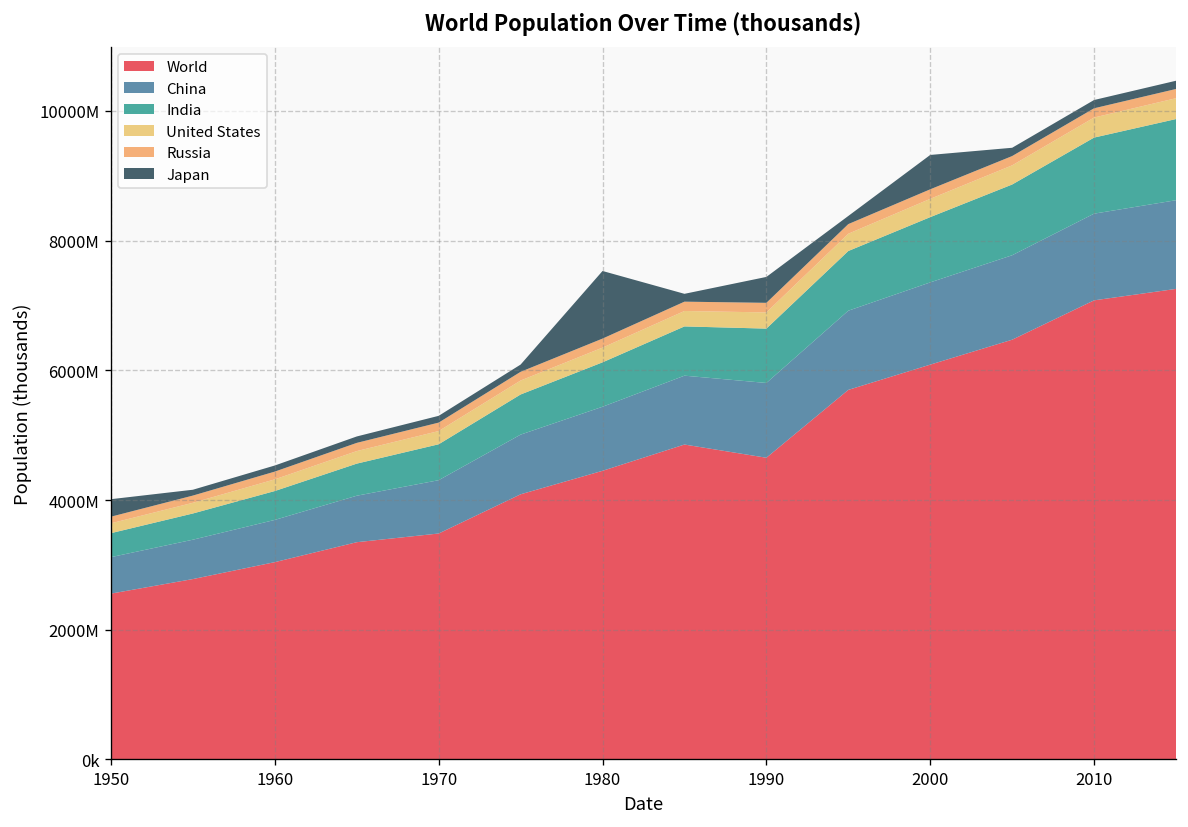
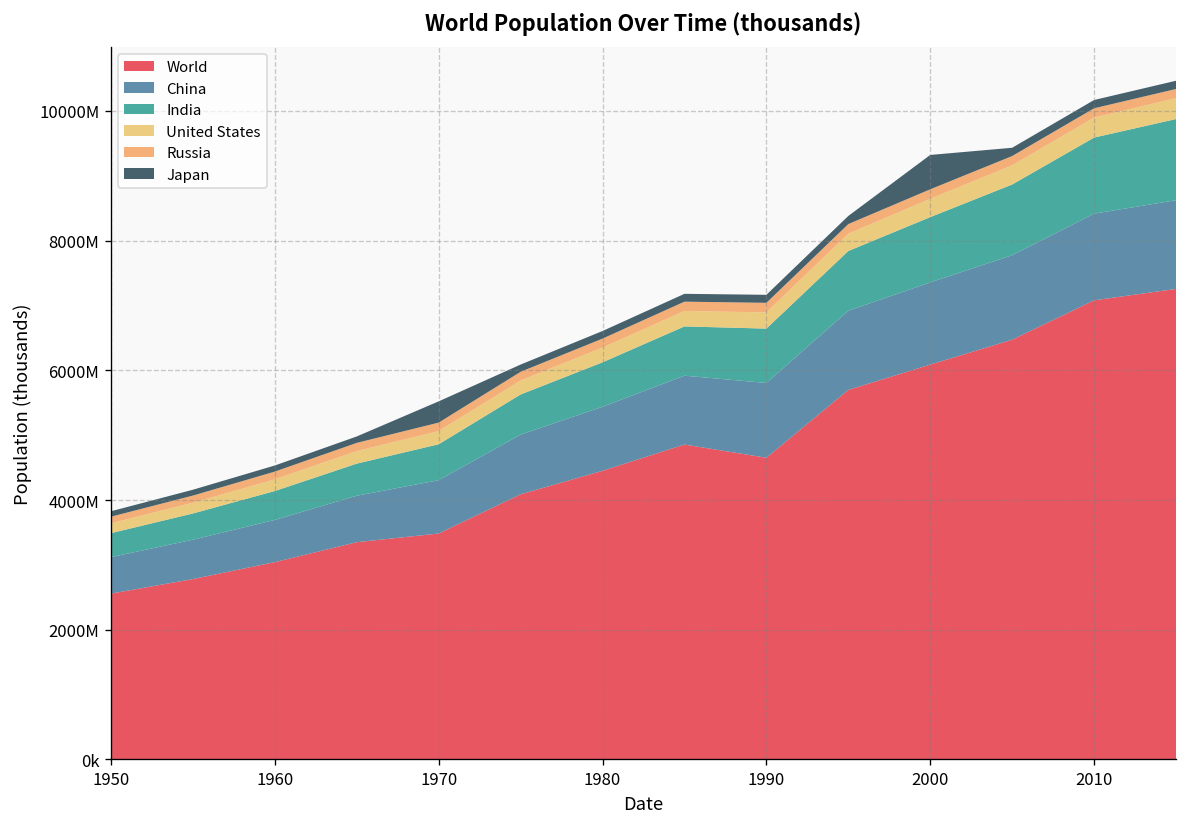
  {
    "World": {
      "1950": 2600000000,
      "1960": 3000000000,
      "1970": 3500000000,
      "1980": 4500000000,
      "1990": 4700000000,
      "2000": 6100000000,
      "2010": 7100000000
    },
    "Japan": {
-     "1950": 300000000,
+     "1950": 100000000,
      "1960": 100000000,
-     "1970": 100000000,
-     "1980": 1000000000,
-     "1990": 400000000,
+     "1970": 300000000,
+     "1980": 100000000,
+     "1990": 100000000,
      "2000": 500000000,
      "2010": 100000000
    }
  }
